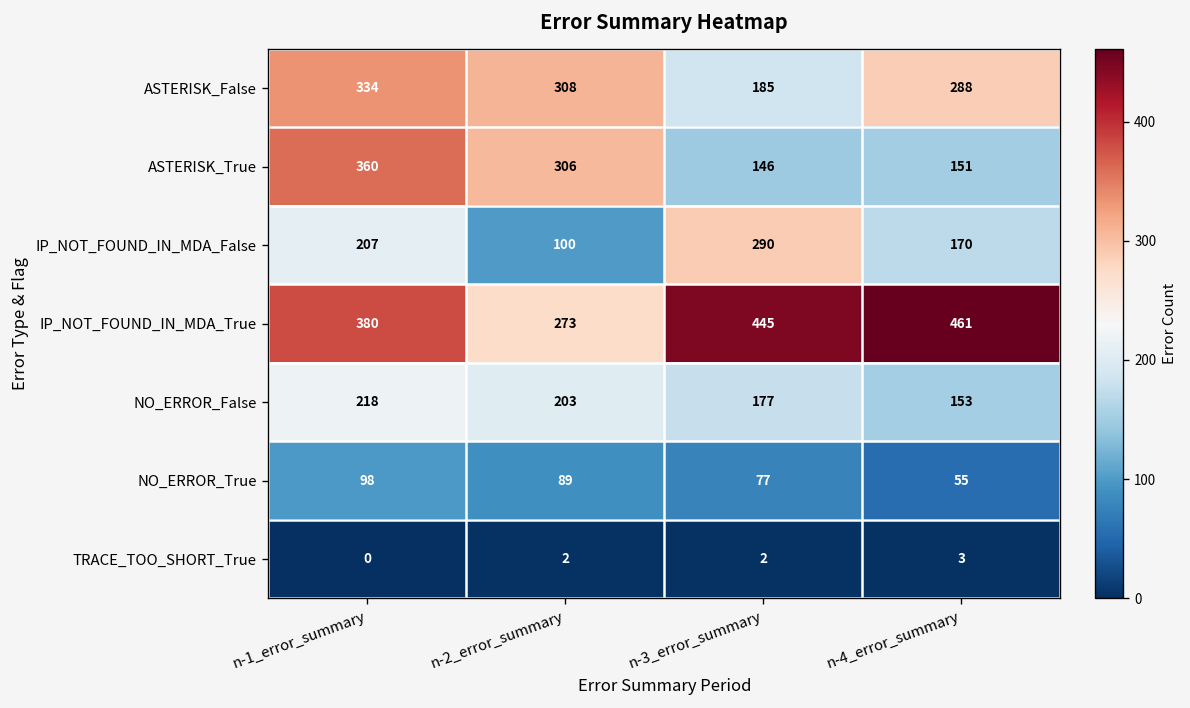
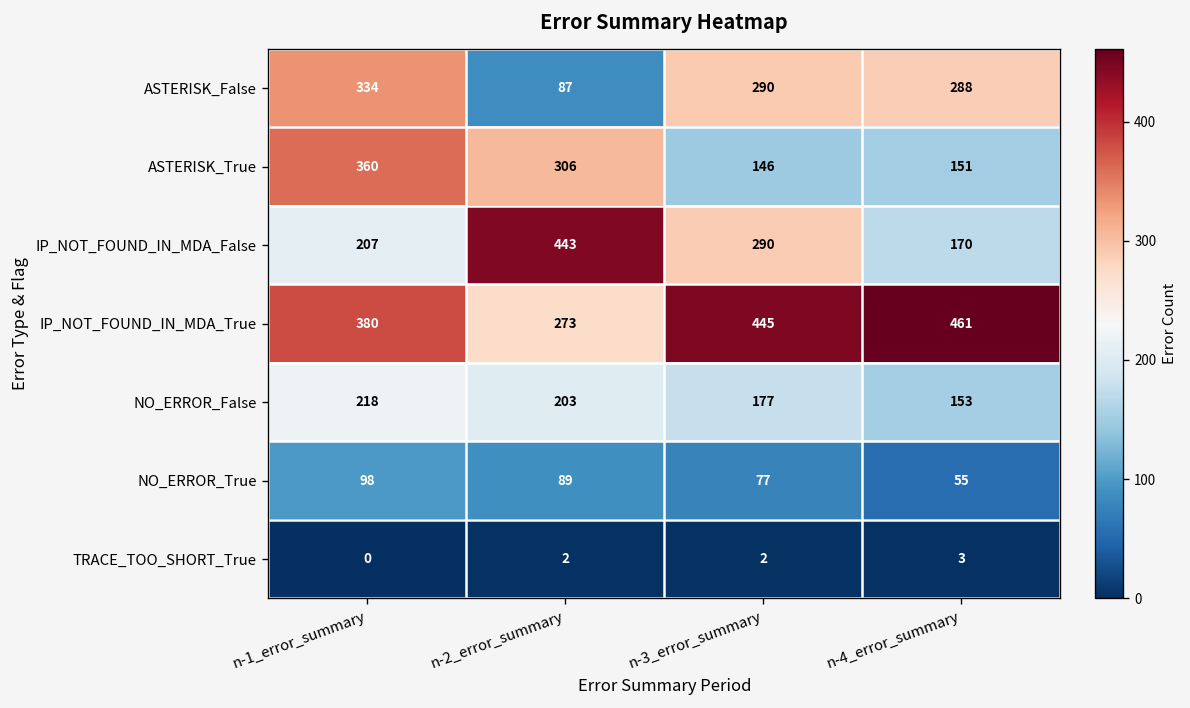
  {
    "ASTERISK_False": {
      "n-1_error_summary": 334,
-     "n-2_error_summary": 308,
-     "n-3_error_summary": 185,
+     "n-2_error_summary": 87,
+     "n-3_error_summary": 290,
      "n-4_error_summary": 288
    },
    "ASTERISK_True": {
      "n-1_error_summary": 360,
      "n-2_error_summary": 306,
      "n-3_error_summary": 146,
      "n-4_error_summary": 151
    },
    "IP_NOT_FOUND_IN_MDA_False": {
      "n-1_error_summary": 207,
-     "n-2_error_summary": 100,
+     "n-2_error_summary": 443,
      "n-3_error_summary": 290,
      "n-4_error_summary": 170
    },
    "IP_NOT_FOUND_IN_MDA_True": {
      "n-1_error_summary": 380,
      "n-2_error_summary": 273,
      "n-3_error_summary": 445,
      "n-4_error_summary": 461
    },
    "NO_ERROR_False": {
      "n-1_error_summary": 218,
      "n-2_error_summary": 203,
      "n-3_error_summary": 177,
      "n-4_error_summary": 153
    },
    "NO_ERROR_True": {
      "n-1_error_summary": 98,
      "n-2_error_summary": 89,
      "n-3_error_summary": 77,
      "n-4_error_summary": 55
    },
    "TRACE_TOO_SHORT_True": {
      "n-1_error_summary": 0,
      "n-2_error_summary": 2,
      "n-3_error_summary": 2,
      "n-4_error_summary": 3
    }
  }
